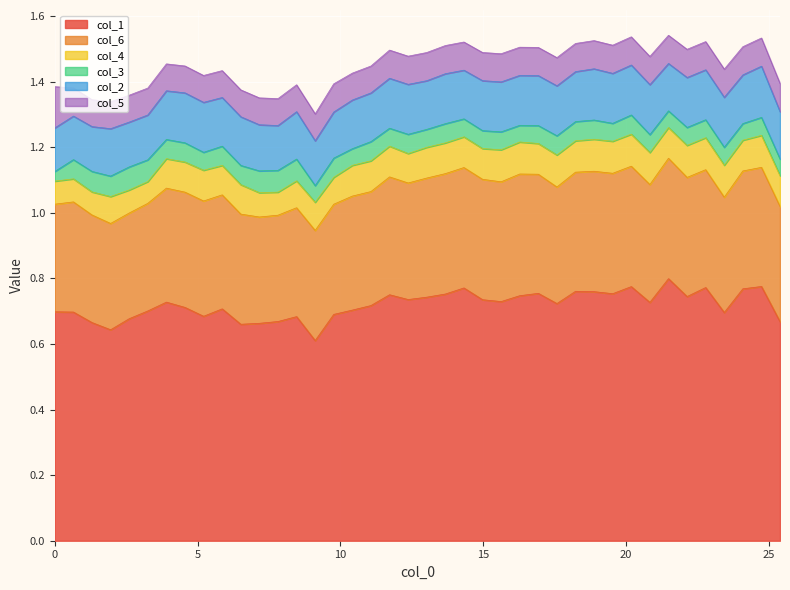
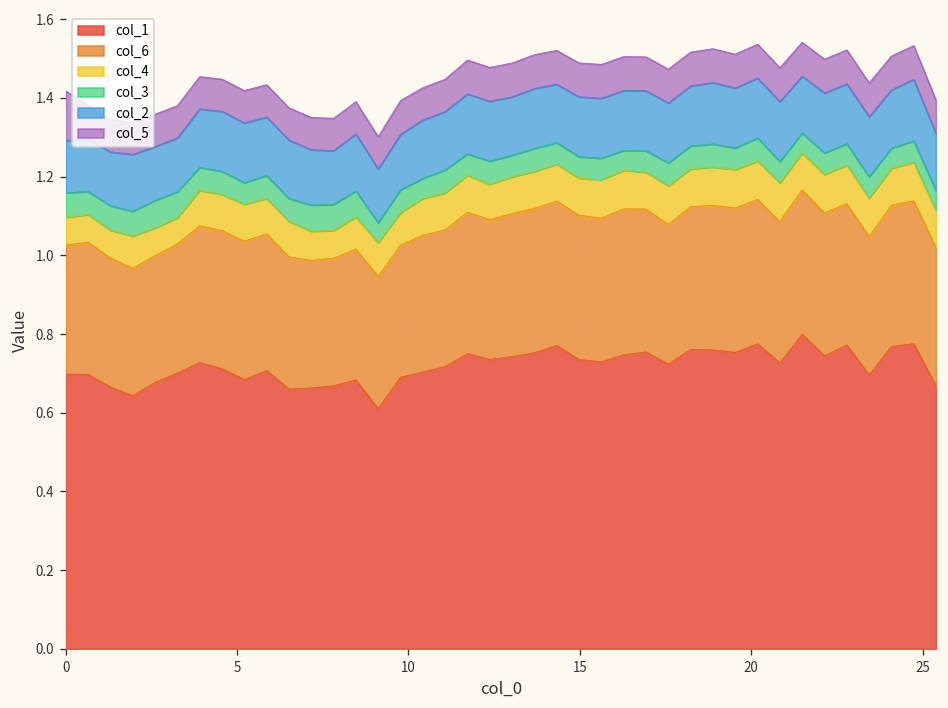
  {
    "col_4": {
      "0": 0.07
    },
    "col_3": {
-     "0": 0.03
+     "0": 0.06
    },
    "col_2": {
      "0": 0.13
    },
    "col_5": {
      "0": 0.13
    }
  }
